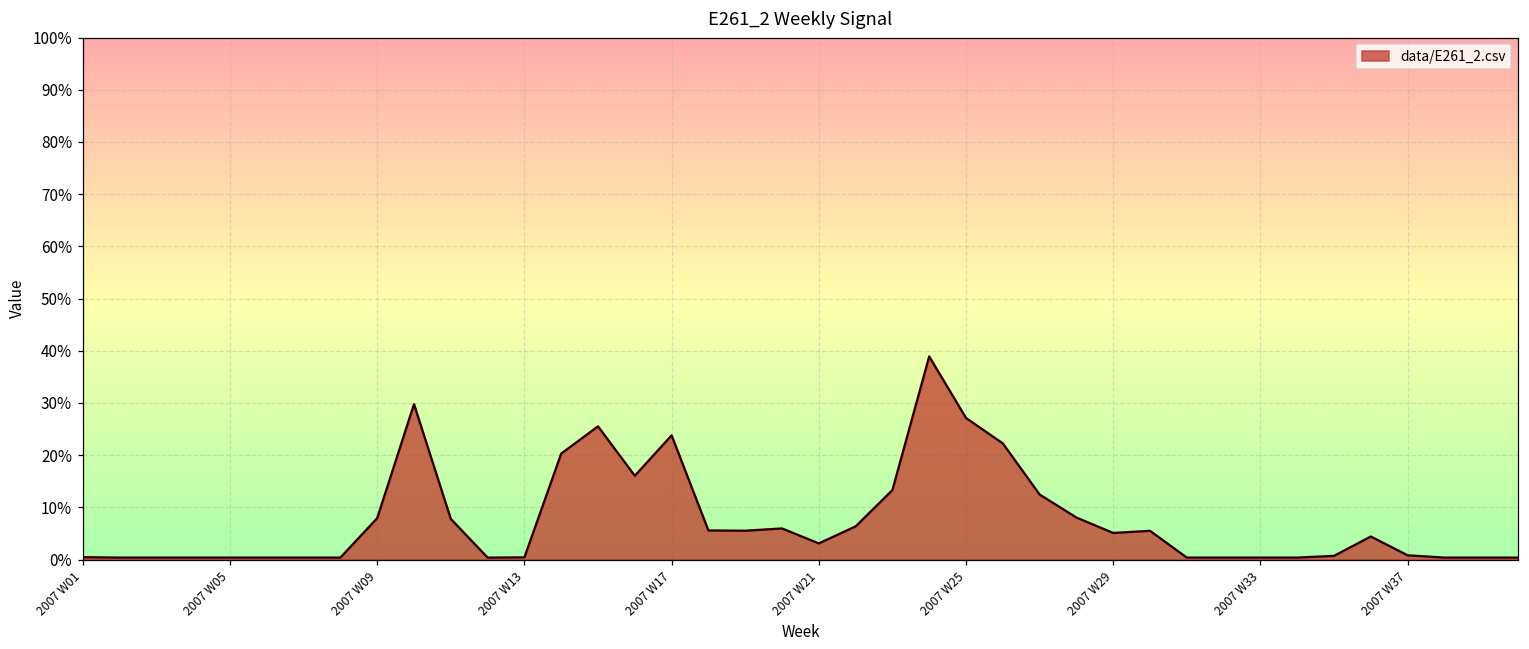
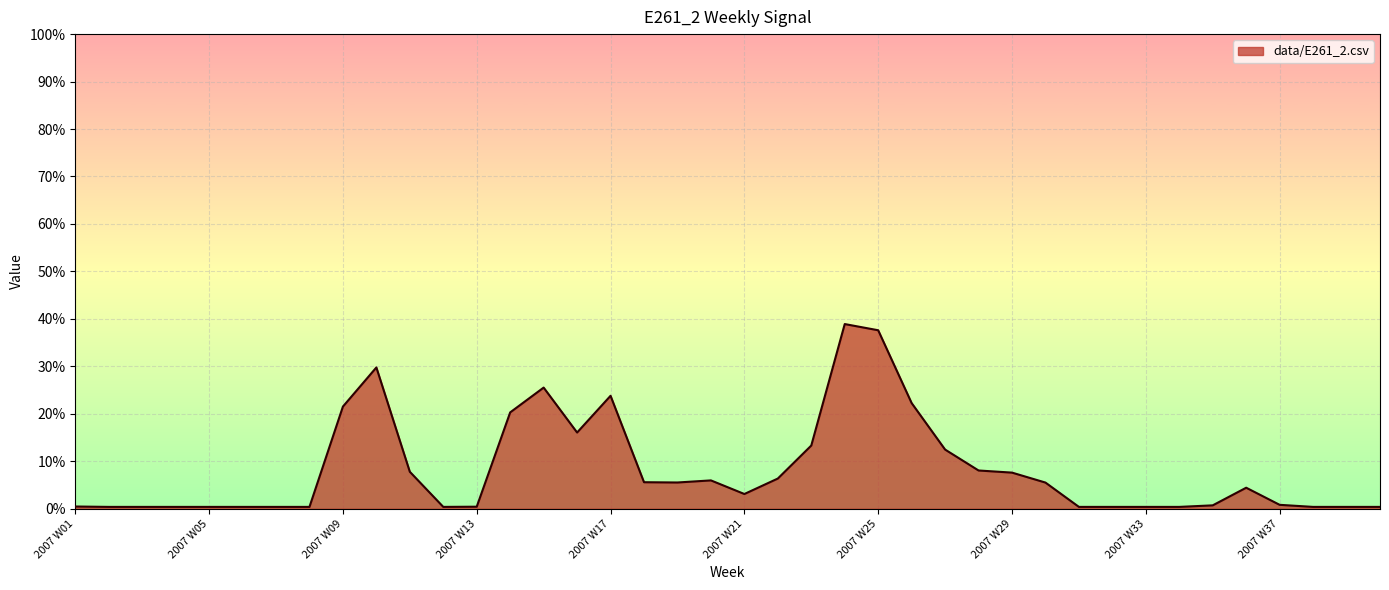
  {
    "2007 W01": "0%",
    "2007 W05": "0%",
-   "2007 W09": "8%",
+   "2007 W09": "22%",
    "2007 W13": "0%",
    "2007 W17": "24%",
    "2007 W21": "3%",
-   "2007 W25": "27%",
-   "2007 W29": "5%",
+   "2007 W25": "38%",
+   "2007 W29": "8%",
    "2007 W33": "0%",
    "2007 W37": "1%"
  }
